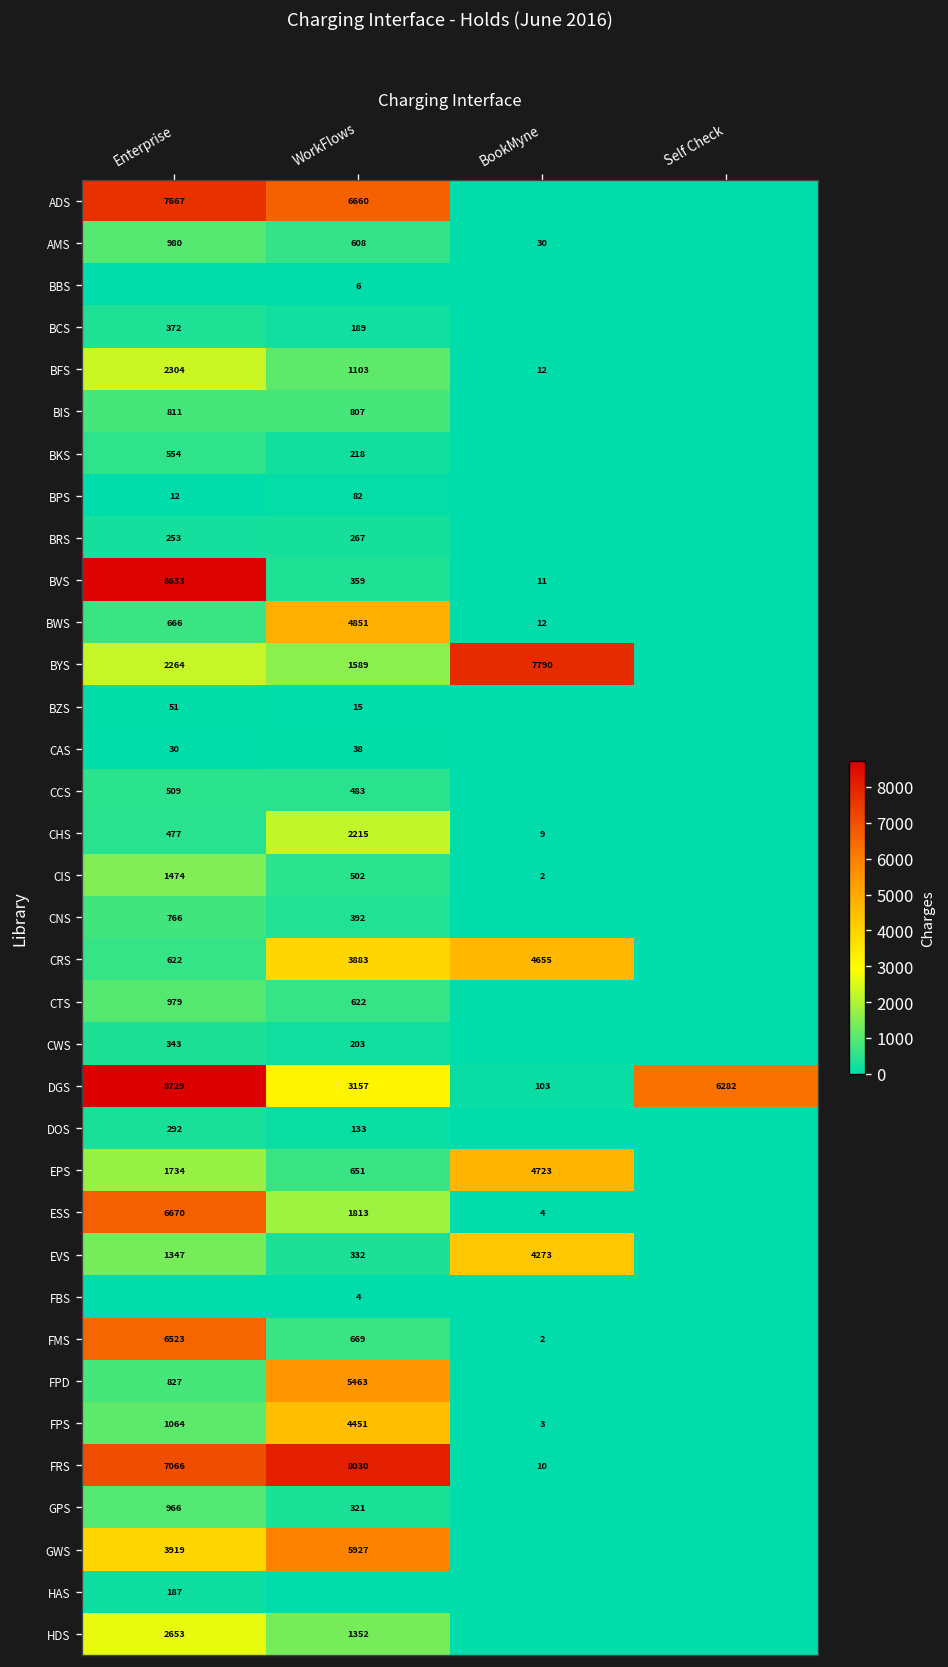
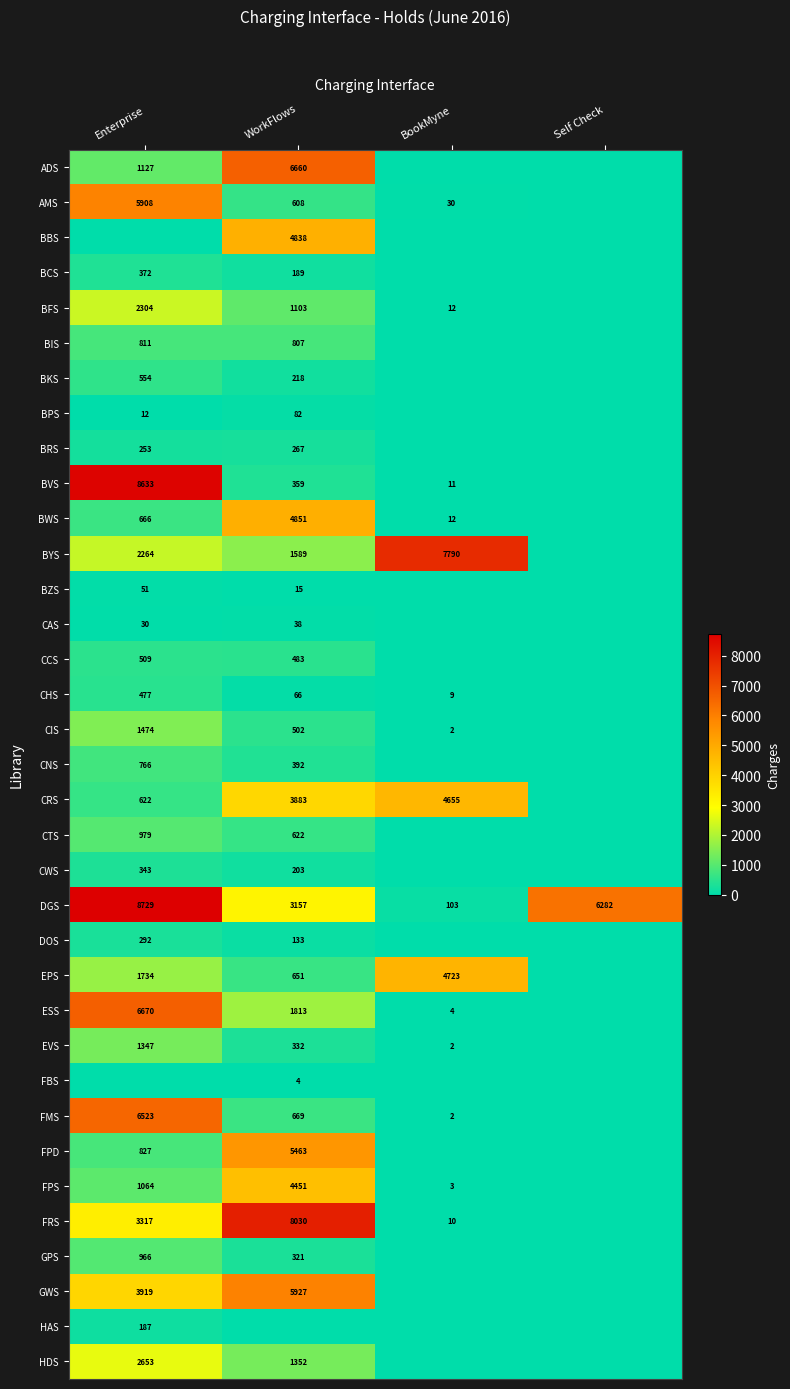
  {
    "ADS": {
-     "Enterprise": 7667,
+     "Enterprise": 1127,
      "WorkFlows": 6660
    },
    "AMS": {
-     "Enterprise": 980,
+     "Enterprise": 5908,
      "WorkFlows": 608,
      "BookMyne": 30
    },
    "BBS": {
-     "WorkFlows": 6
+     "WorkFlows": 4838
    },
    "BCS": {
      "Enterprise": 372,
      "WorkFlows": 189
    },
    "BFS": {
      "Enterprise": 2304,
      "WorkFlows": 1103,
      "BookMyne": 12
    },
    "BIS": {
      "Enterprise": 811,
      "WorkFlows": 807
    },
    "BKS": {
      "Enterprise": 554,
      "WorkFlows": 218
    },
    "BPS": {
      "Enterprise": 12,
      "WorkFlows": 82
    },
    "BRS": {
      "Enterprise": 253,
      "WorkFlows": 267
    },
    "BVS": {
      "Enterprise": 8633,
      "WorkFlows": 359,
      "BookMyne": 11
    },
    "BWS": {
      "Enterprise": 666,
      "WorkFlows": 4851,
      "BookMyne": 12
    },
    "BYS": {
      "Enterprise": 2264,
      "WorkFlows": 1589,
      "BookMyne": 7790
    },
    "BZS": {
      "Enterprise": 51,
      "WorkFlows": 15
    },
    "CAS": {
      "Enterprise": 30,
      "WorkFlows": 38
    },
    "CCS": {
      "Enterprise": 509,
      "WorkFlows": 483
    },
    "CHS": {
      "Enterprise": 477,
-     "WorkFlows": 2215,
+     "WorkFlows": 66,
      "BookMyne": 9
    },
    "CIS": {
      "Enterprise": 1474,
      "WorkFlows": 502,
      "BookMyne": 2
    },
    "CNS": {
      "Enterprise": 766,
      "WorkFlows": 392
    },
    "CRS": {
      "Enterprise": 622,
      "WorkFlows": 3883,
      "BookMyne": 4655
    },
    "CTS": {
      "Enterprise": 979,
      "WorkFlows": 622
    },
    "CWS": {
      "Enterprise": 343,
      "WorkFlows": 203
    },
    "DGS": {
      "Enterprise": 8729,
      "WorkFlows": 3157,
      "BookMyne": 103,
      "Self Check": 6282
    },
    "DOS": {
      "Enterprise": 292,
      "WorkFlows": 133
    },
    "EPS": {
      "Enterprise": 1734,
      "WorkFlows": 651,
      "BookMyne": 4723
    },
    "ESS": {
      "Enterprise": 6670,
      "WorkFlows": 1813,
      "BookMyne": 4
    },
    "EVS": {
      "Enterprise": 1347,
      "WorkFlows": 332,
-     "BookMyne": 4273
+     "BookMyne": 2
    },
    "FBS": {
      "WorkFlows": 4
    },
    "FMS": {
      "Enterprise": 6523,
      "WorkFlows": 669,
      "BookMyne": 2
    },
    "FPD": {
      "Enterprise": 827,
      "WorkFlows": 5463
    },
    "FPS": {
      "Enterprise": 1064,
      "WorkFlows": 4451,
      "BookMyne": 3
    },
    "FRS": {
-     "Enterprise": 7066,
+     "Enterprise": 3317,
      "WorkFlows": 8030,
      "BookMyne": 10
    },
    "GPS": {
      "Enterprise": 966,
      "WorkFlows": 321
    },
    "GWS": {
      "Enterprise": 3919,
      "WorkFlows": 5927
    },
    "HAS": {
      "Enterprise": 187
    },
    "HDS": {
      "Enterprise": 2653,
      "WorkFlows": 1352
    }
  }
